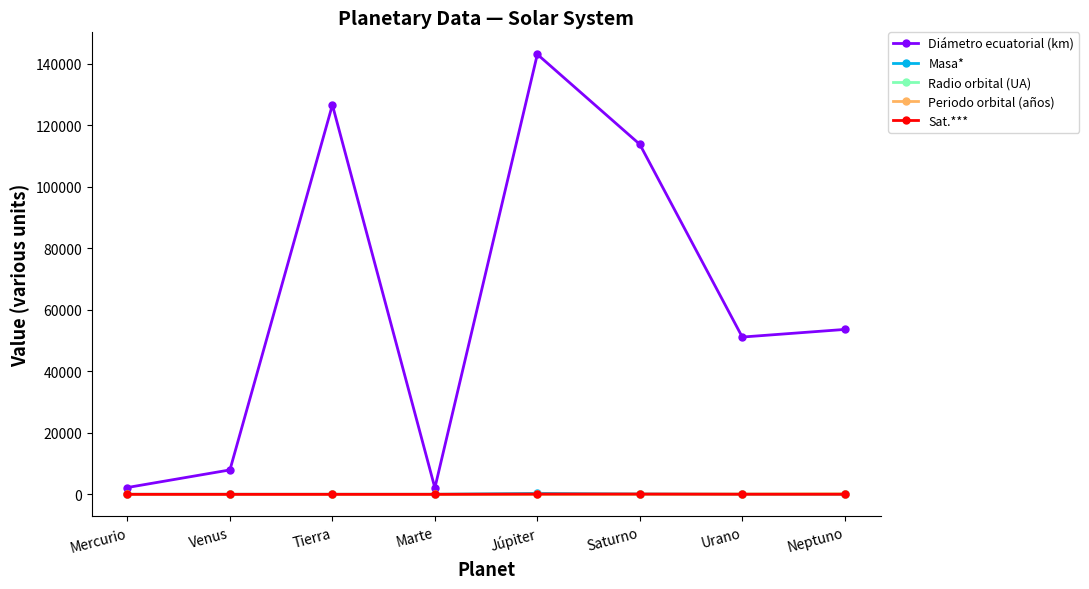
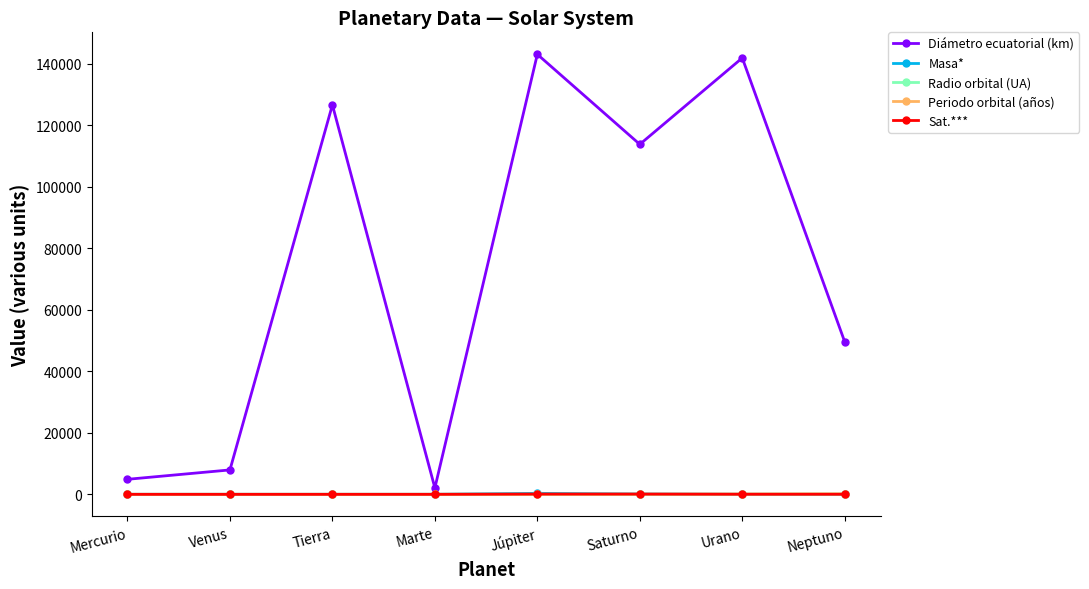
  {
    "Diámetro ecuatorial (km)": {
-     "Mercurio": 2000,
+     "Mercurio": 5000,
      "Venus": 8000,
      "Tierra": 127000,
      "Marte": 2000,
      "Júpiter": 143000,
      "Saturno": 114000,
-     "Urano": 51000,
-     "Neptuno": 54000
+     "Urano": 142000,
+     "Neptuno": 50000
    }
  }
